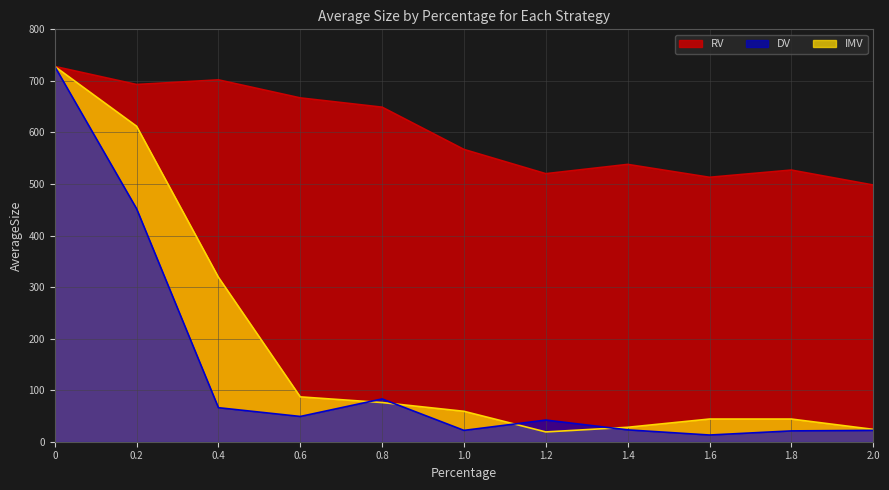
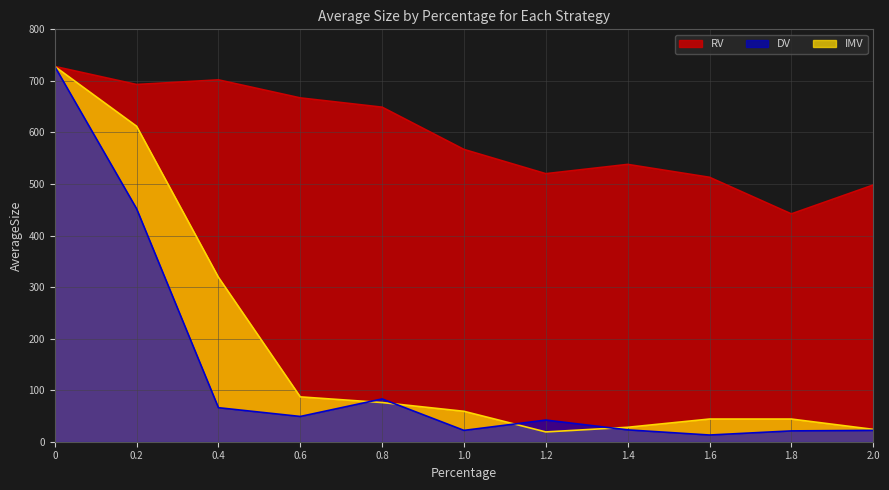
  {
    "RV": {
      "0.2": 690,
      "0.4": 700,
      "0.6": 670,
      "0.8": 650,
      "1.0": 570,
      "1.2": 520,
      "1.4": 540,
      "1.6": 510,
-     "1.8": 530,
+     "1.8": 440,
      "2.0": 500
    },
    "IMV": {
      "0.2": 610,
      "0.4": 320,
      "0.6": 90,
      "0.8": 80,
      "1.0": 60,
      "1.2": 20,
      "1.4": 30,
      "1.6": 40,
      "1.8": 40
    },
    "DV": {
      "0.2": 450,
      "0.4": 70,
      "0.6": 50,
      "0.8": 80,
      "1.0": 20,
      "1.2": 40,
      "1.4": 20,
      "1.6": 10,
      "1.8": 20
    }
  }
